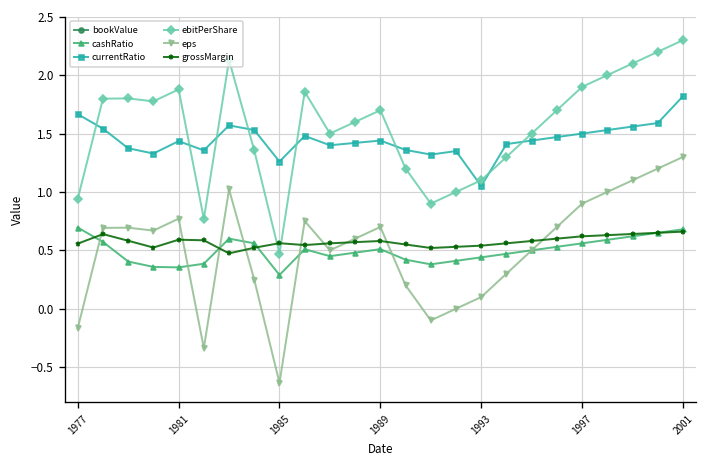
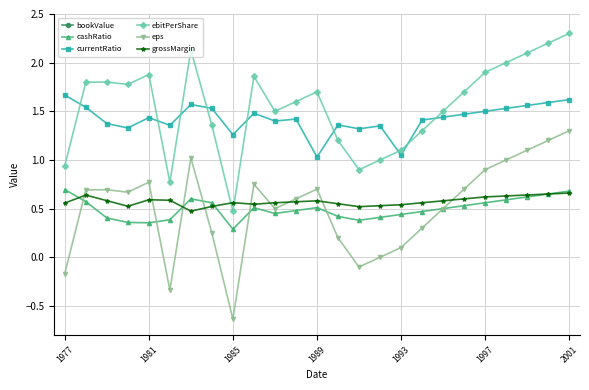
  {
    "currentRatio": {
      "1977": 1.7,
      "1981": 1.4,
      "1985": 1.3,
-     "1989": 1.4,
+     "1989": 1.0,
      "1993": 1.1,
      "1997": 1.5,
-     "2001": 1.8
+     "2001": 1.6
    },
    "grossMargin": {
      "1977": 0.6,
      "1981": 0.6,
      "1985": 0.6,
      "1989": 0.6,
      "1993": 0.5,
      "1997": 0.6
    }
  }
